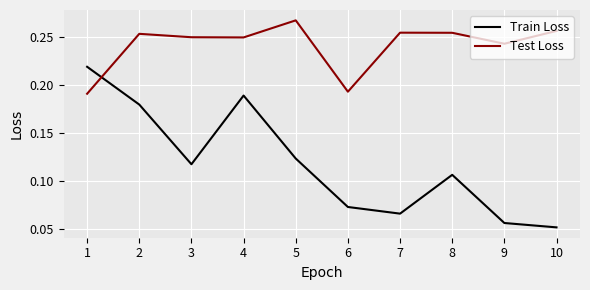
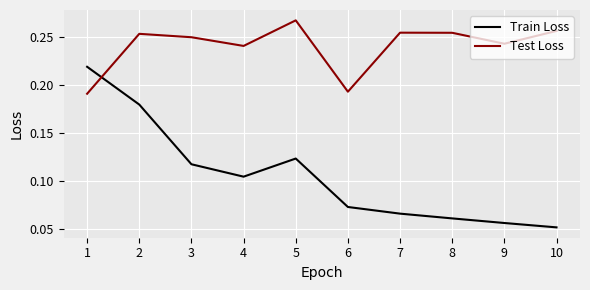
  {
    "Train Loss": {
      "1": 0.22,
      "2": 0.18,
      "3": 0.12,
-     "4": 0.19,
+     "4": 0.10,
      "5": 0.12,
      "6": 0.07,
      "7": 0.07,
-     "8": 0.11,
+     "8": 0.06,
      "9": 0.06,
      "10": 0.05
    },
    "Test Loss": {
      "1": 0.19,
      "2": 0.25,
      "3": 0.25,
-     "4": 0.25,
+     "4": 0.24,
      "5": 0.27,
      "6": 0.19,
      "7": 0.25,
      "8": 0.25
    }
  }
